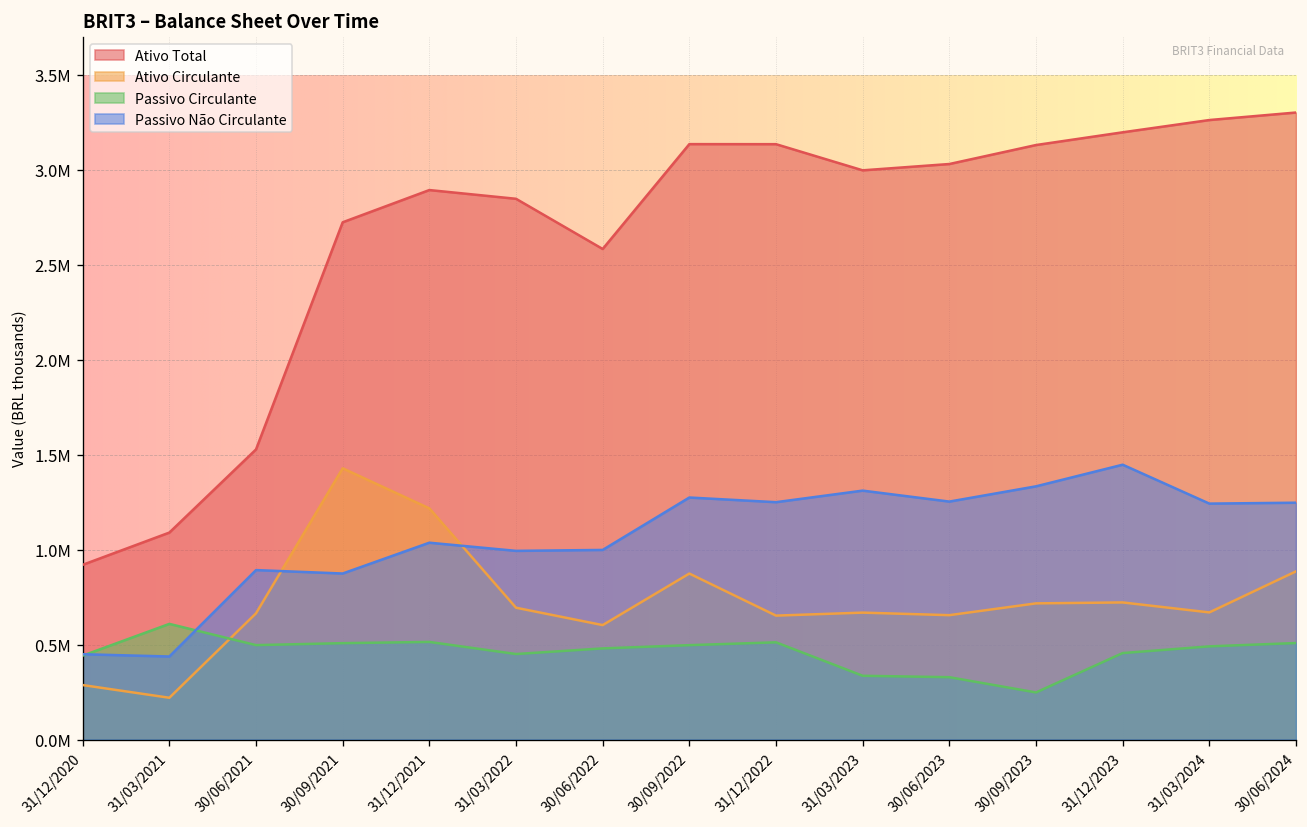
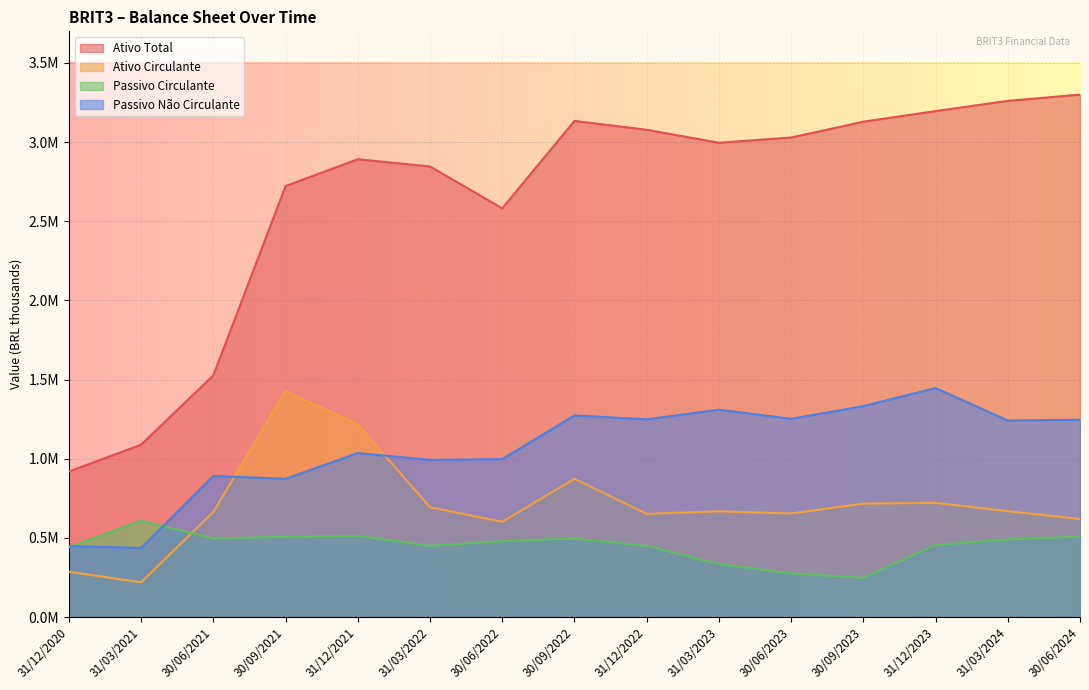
  {
    "Ativo Total": {
      "31/12/2020": 920000,
      "31/03/2021": 1090000,
      "30/06/2021": 1530000,
      "30/09/2021": 2720000,
      "31/12/2021": 2890000,
      "31/03/2022": 2850000,
      "30/06/2022": 2580000,
      "30/09/2022": 3130000,
-     "31/12/2022": 3130000,
+     "31/12/2022": 3080000,
      "31/03/2023": 3000000,
      "30/06/2023": 3030000,
      "30/09/2023": 3130000,
      "31/12/2023": 3200000,
      "31/03/2024": 3260000,
      "30/06/2024": 3300000
    },
    "Ativo Circulante": {
      "31/12/2020": 290000,
      "31/03/2021": 220000,
      "30/06/2021": 660000,
      "30/09/2021": 1430000,
      "31/12/2021": 1220000,
      "31/03/2022": 690000,
      "30/06/2022": 600000,
      "30/09/2022": 870000,
      "31/12/2022": 650000,
      "31/03/2023": 670000,
      "30/06/2023": 650000,
      "30/09/2023": 720000,
      "31/12/2023": 720000,
      "31/03/2024": 670000,
-     "30/06/2024": 890000
+     "30/06/2024": 620000
    },
    "Passivo Circulante": {
      "31/03/2021": 610000,
      "30/06/2021": 500000,
      "30/09/2021": 510000,
      "31/12/2021": 510000,
      "31/03/2022": 450000,
      "30/06/2022": 480000,
      "30/09/2022": 500000,
-     "31/12/2022": 510000,
+     "31/12/2022": 450000,
      "31/03/2023": 340000,
-     "30/06/2023": 330000,
+     "30/06/2023": 280000,
      "30/09/2023": 250000,
      "31/12/2023": 460000,
      "31/03/2024": 490000,
      "30/06/2024": 510000
    },
    "Passivo Não Circulante": {
      "31/03/2021": 440000,
      "30/06/2021": 890000,
      "30/09/2021": 870000,
      "31/12/2021": 1040000,
      "31/03/2022": 990000,
      "30/06/2022": 1000000,
      "30/09/2022": 1270000,
      "31/12/2022": 1250000,
      "31/03/2023": 1310000,
      "30/06/2023": 1250000,
      "30/09/2023": 1330000,
      "31/12/2023": 1450000,
      "31/03/2024": 1240000,
      "30/06/2024": 1250000
    }
  }
